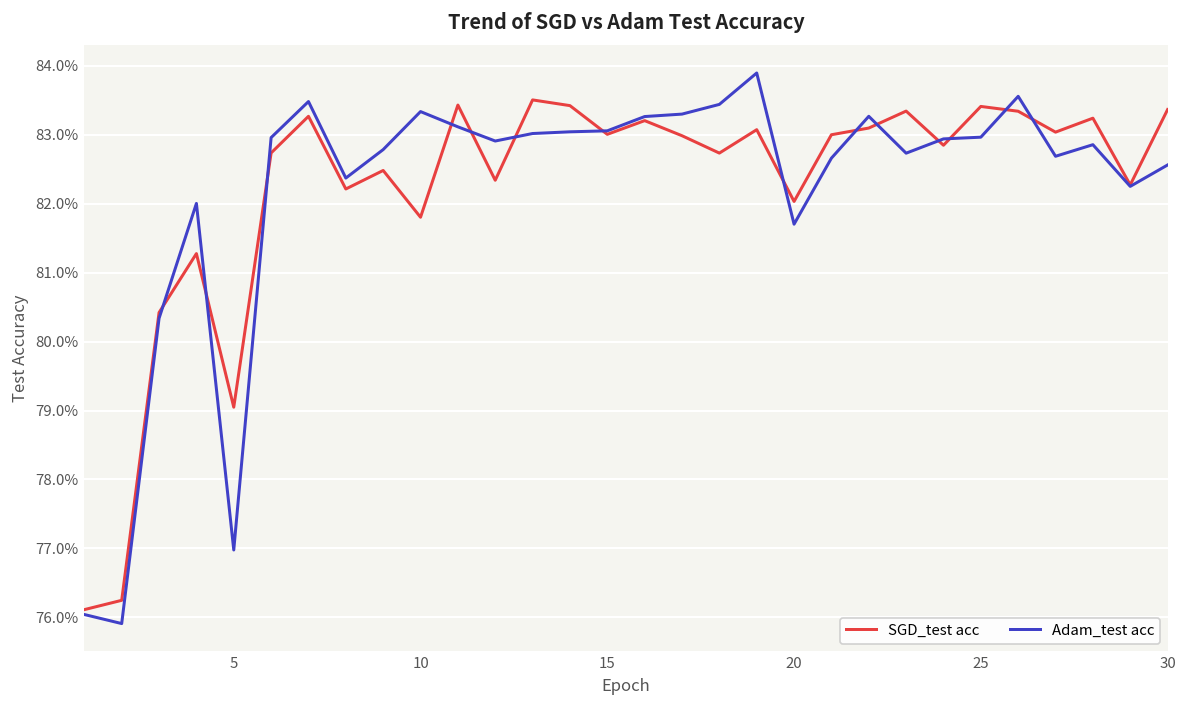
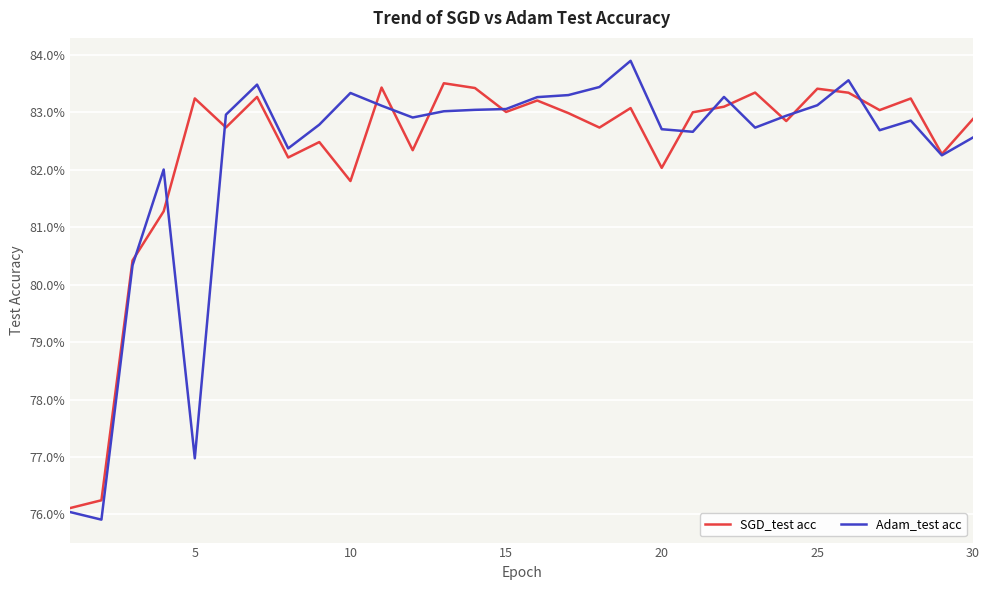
  {
    "SGD_test acc": {
-     "5": "79.0%",
+     "5": "83.2%",
      "10": "81.8%",
      "15": "83.0%",
      "20": "82.0%",
      "25": "83.4%",
-     "30": "83.4%"
+     "30": "82.9%"
    },
    "Adam_test acc": {
      "5": "77.0%",
      "10": "83.3%",
      "15": "83.1%",
-     "20": "81.7%",
-     "25": "83.0%",
+     "20": "82.7%",
+     "25": "83.1%",
      "30": "82.6%"
    }
  }
